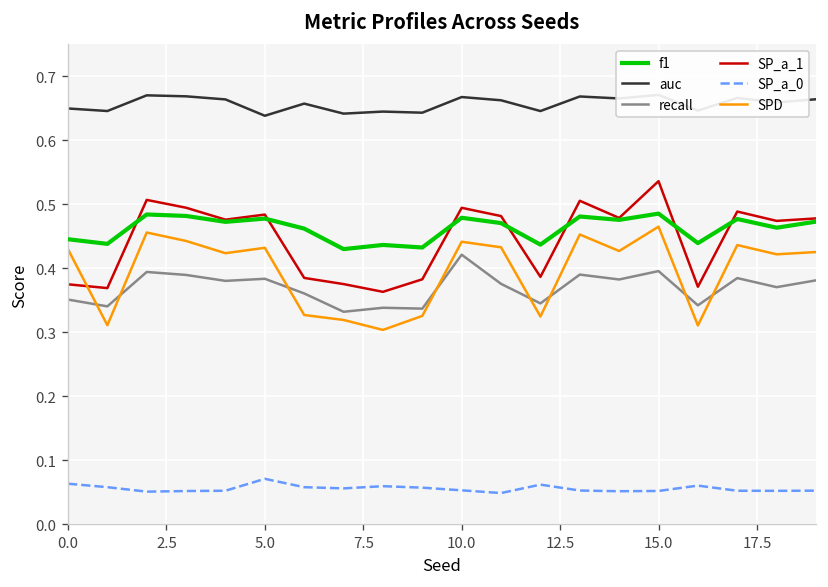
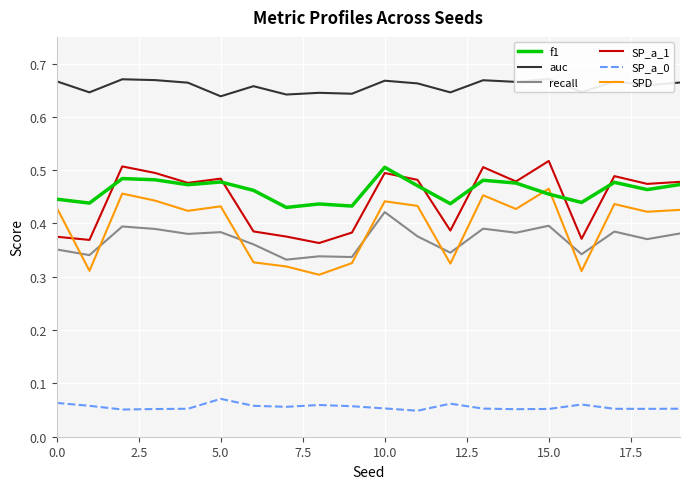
  {
    "f1": {
      "0.0": 0.45,
      "5.0": 0.48,
-     "10.0": 0.48,
-     "15.0": 0.49
+     "10.0": 0.51,
+     "15.0": 0.46
    },
    "auc": {
-     "0.0": 0.65,
+     "0.0": 0.67,
      "5.0": 0.64,
      "10.0": 0.67
    },
    "recall": {
      "0.0": 0.35,
      "5.0": 0.38,
      "10.0": 0.42,
      "15.0": 0.40
    },
    "SP_a_1": {
      "0.0": 0.38,
      "5.0": 0.48,
      "10.0": 0.49,
-     "15.0": 0.54
+     "15.0": 0.52
    },
    "SP_a_0": {
      "0.0": 0.06,
      "5.0": 0.07,
      "10.0": 0.05,
      "15.0": 0.05
    },
    "SPD": {
      "0.0": 0.43,
      "5.0": 0.43,
      "10.0": 0.44,
      "15.0": 0.47
    }
  }
